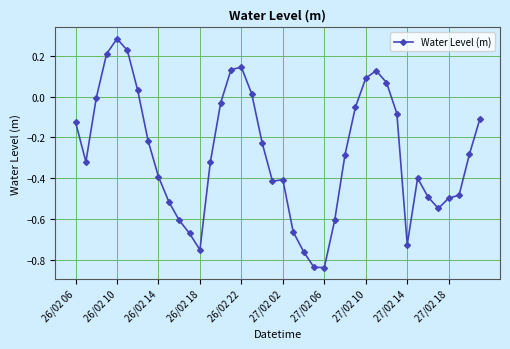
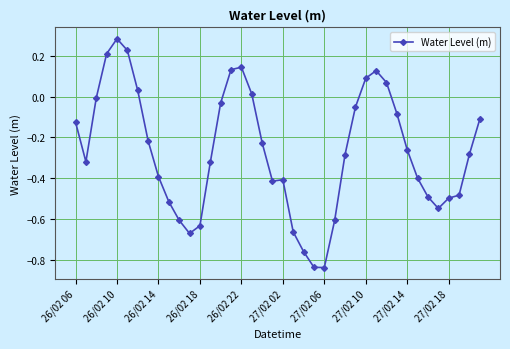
  {
    "26/02 06": -0.13,
    "26/02 10": 0.28,
    "26/02 14": -0.39,
-   "26/02 18": -0.75,
+   "26/02 18": -0.63,
    "26/02 22": 0.14,
    "27/02 02": -0.41,
    "27/02 06": -0.84,
    "27/02 10": 0.09,
-   "27/02 14": -0.72,
+   "27/02 14": -0.26,
    "27/02 18": -0.50
  }
